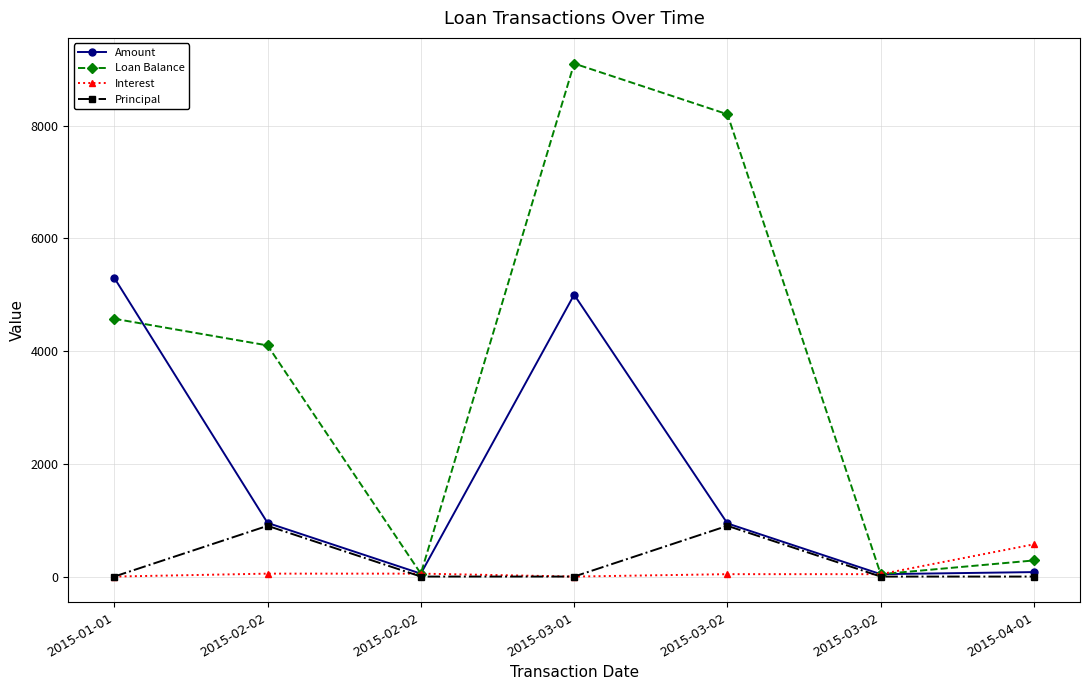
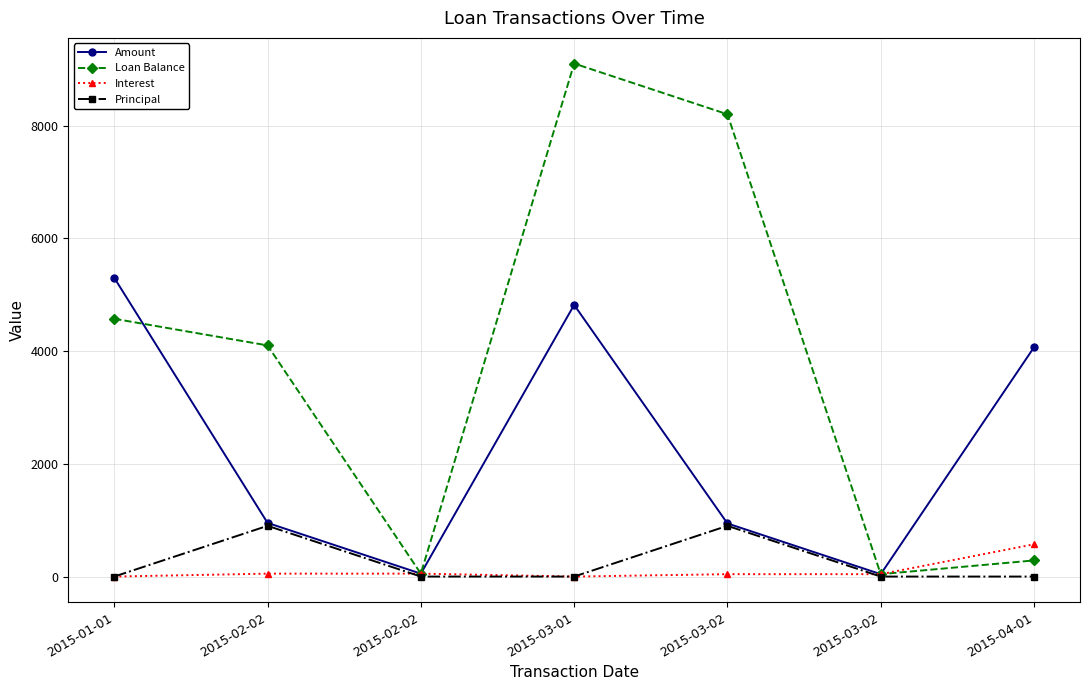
  {
    "Amount": {
      "2015-01-01": 5300,
-     "2015-03-01": 5000,
-     "2015-04-01": 100
+     "2015-03-01": 4800,
+     "2015-04-01": 4100
    },
    "Loan Balance": {
      "2015-01-01": 4600,
      "2015-03-01": 9100,
      "2015-04-01": 300
    },
    "Interest": {
      "2015-04-01": 600
    },
    "Principal": {
      "2015-04-01": 0
    }
  }
